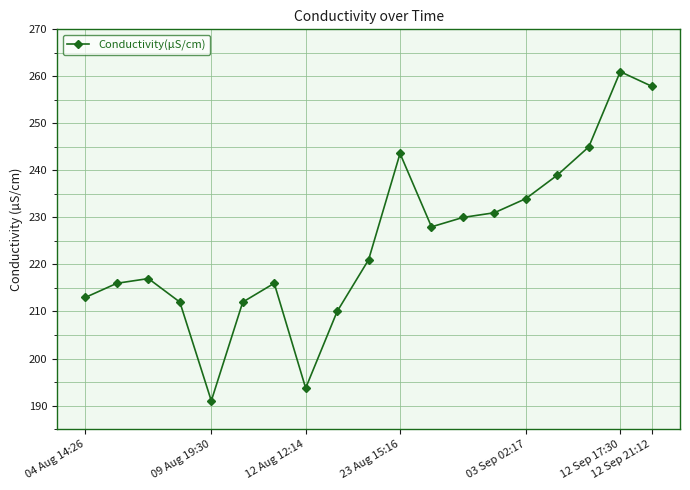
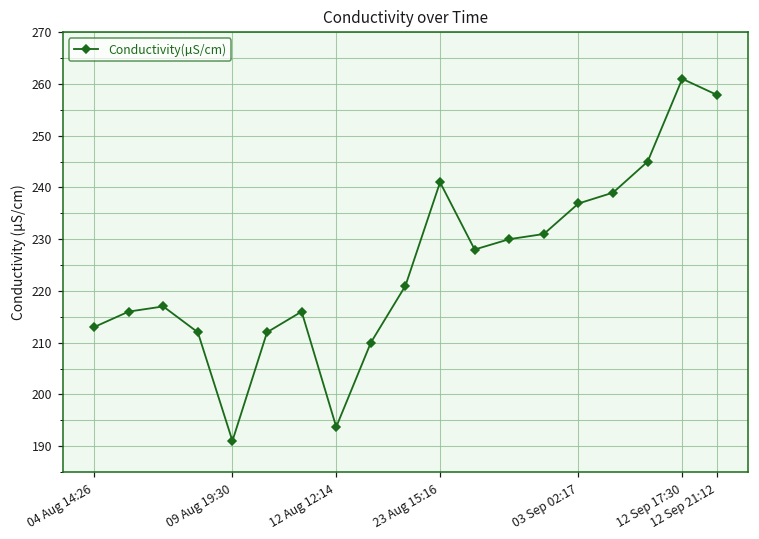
  {
    "04 Aug 14:26": 213,
    "09 Aug 19:30": 191,
    "12 Aug 12:14": 194,
-   "23 Aug 15:16": 244,
-   "03 Sep 02:17": 234,
+   "23 Aug 15:16": 241,
+   "03 Sep 02:17": 237,
    "12 Sep 17:30": 261,
    "12 Sep 21:12": 258
  }
